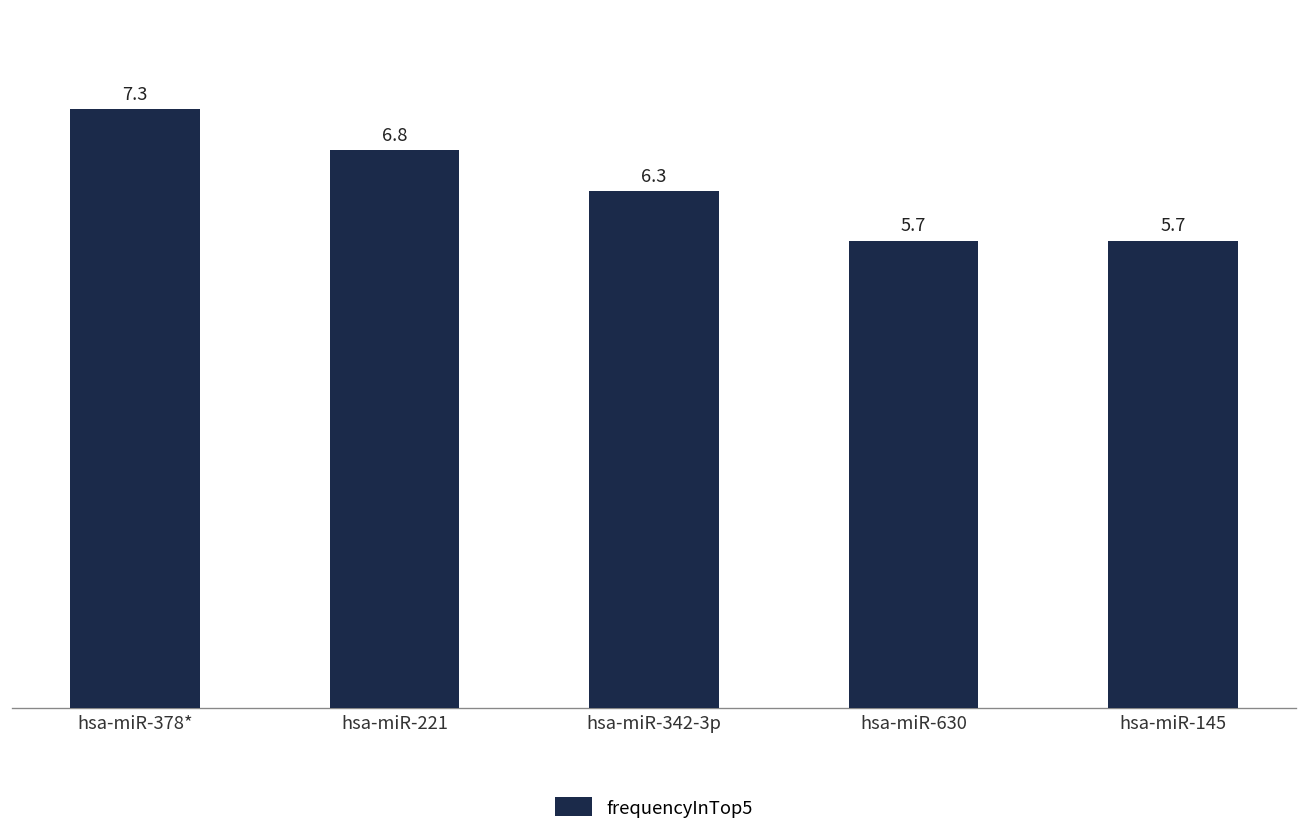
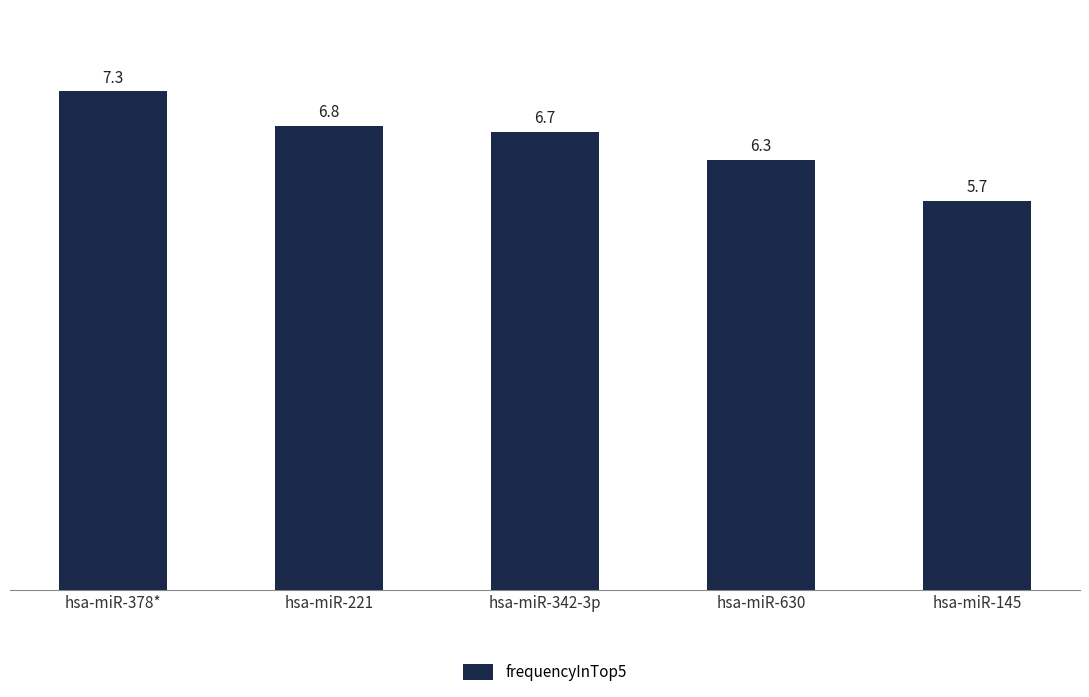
  {
    "hsa-miR-378*": 7.3,
    "hsa-miR-221": 6.8,
-   "hsa-miR-342-3p": 6.3,
-   "hsa-miR-630": 5.7,
+   "hsa-miR-342-3p": 6.7,
+   "hsa-miR-630": 6.3,
    "hsa-miR-145": 5.7
  }
